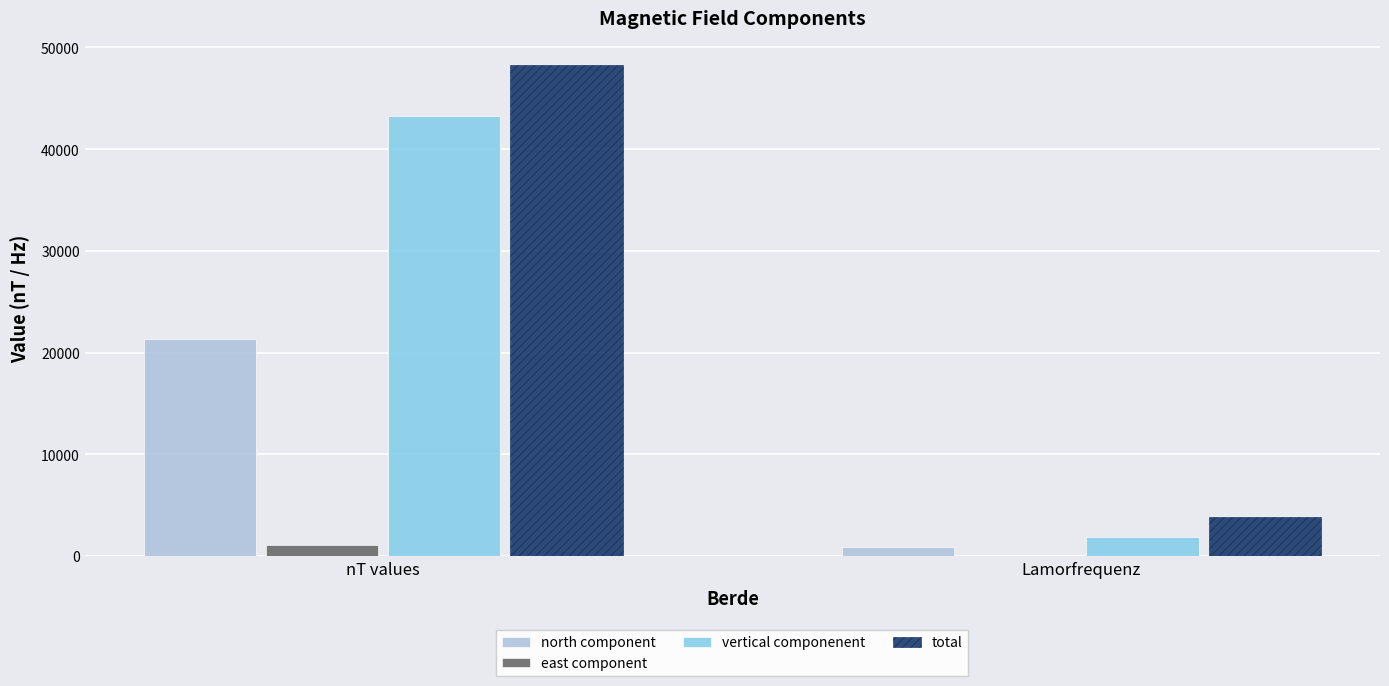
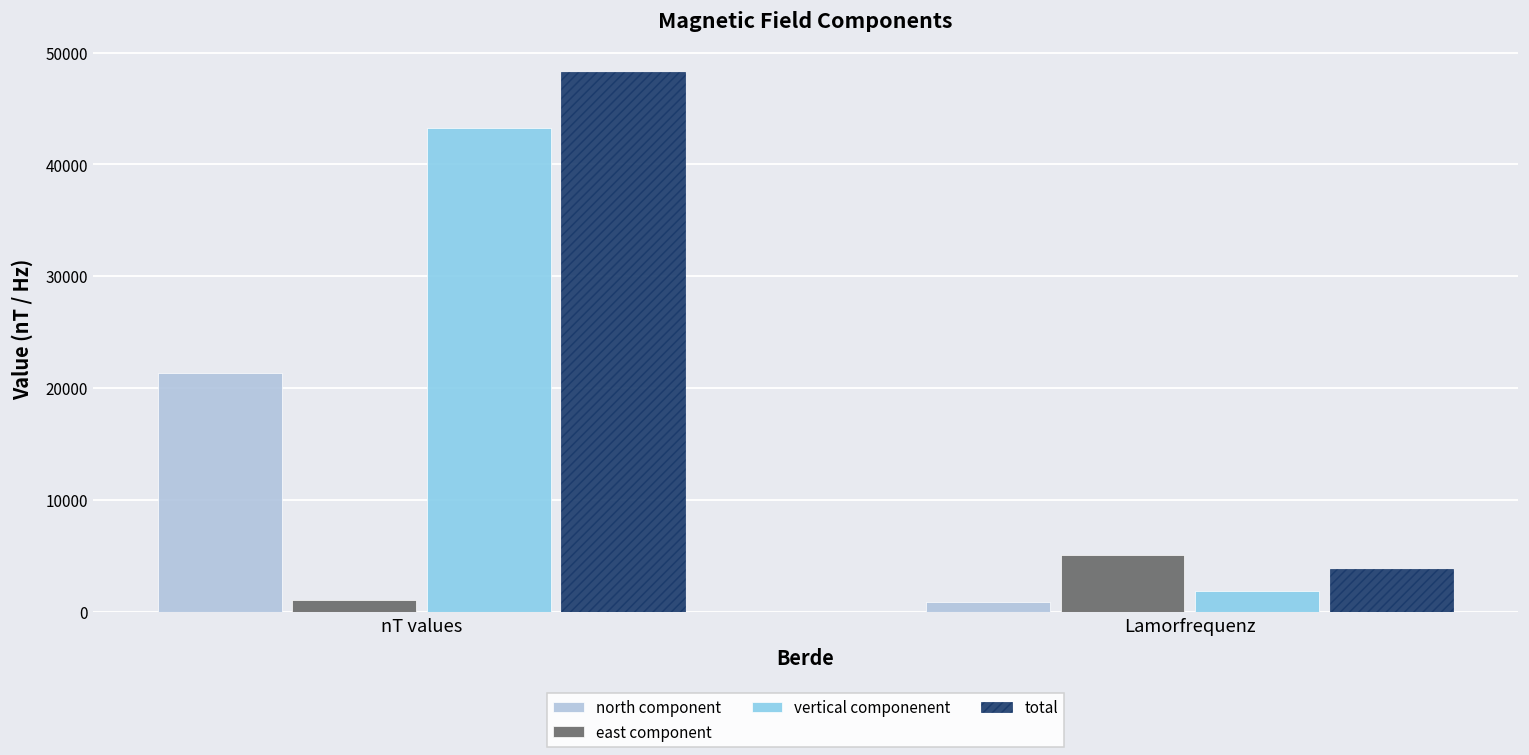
  {
    "east component": {
      "nT values": 1100,
-     "Lamorfrequenz": 0
+     "Lamorfrequenz": 5100
    },
    "total": {
      "nT values": 48200,
      "Lamorfrequenz": 3900
    }
  }
